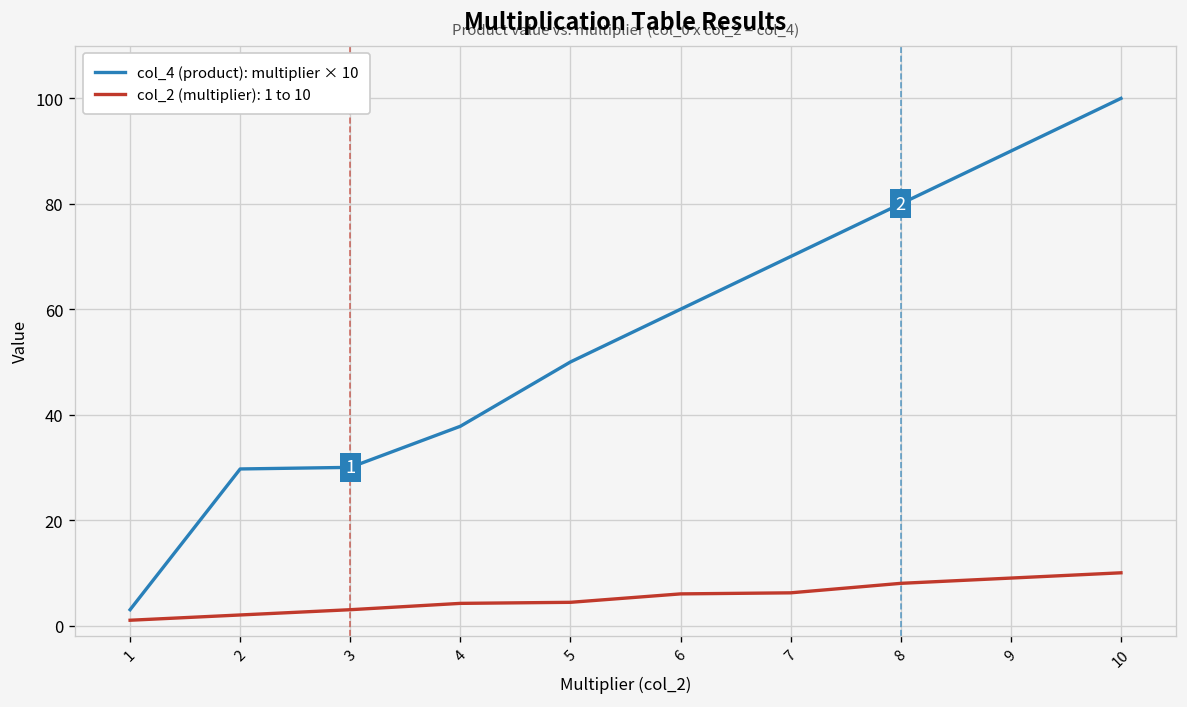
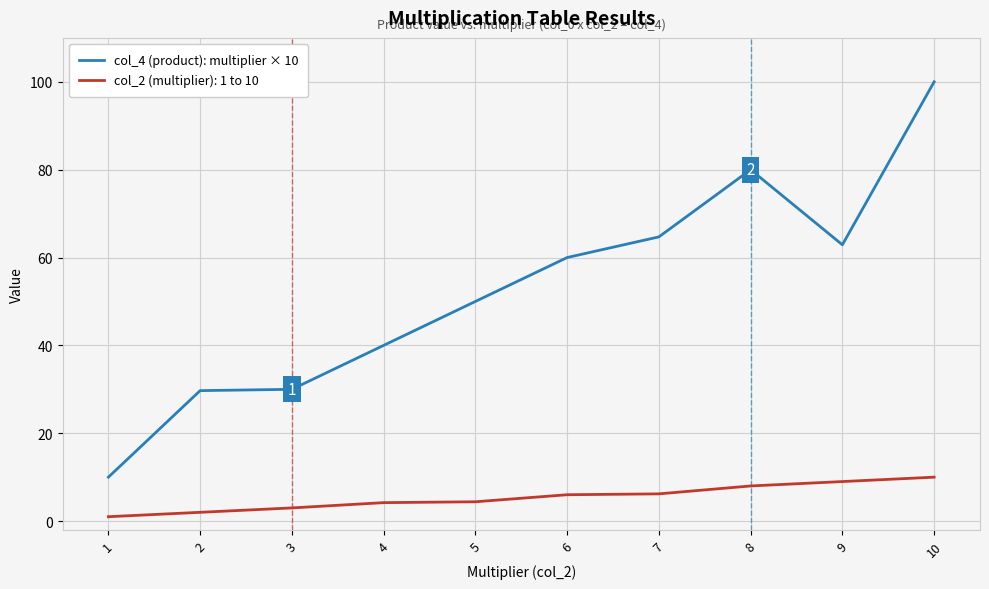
  {
    "col_4 (product): multiplier × 10": {
-     "1": 3,
+     "1": 10,
      "2": 30,
-     "4": 38,
+     "4": 40,
      "5": 50,
      "6": 60,
-     "7": 70,
-     "9": 90,
+     "7": 65,
+     "9": 63,
      "10": 100
    },
    "col_2 (multiplier): 1 to 10": {
      "1": 1,
      "2": 2,
      "3": 3,
      "4": 4,
      "5": 4,
      "6": 6,
      "7": 6,
      "8": 8,
      "9": 9,
      "10": 10
    }
  }
